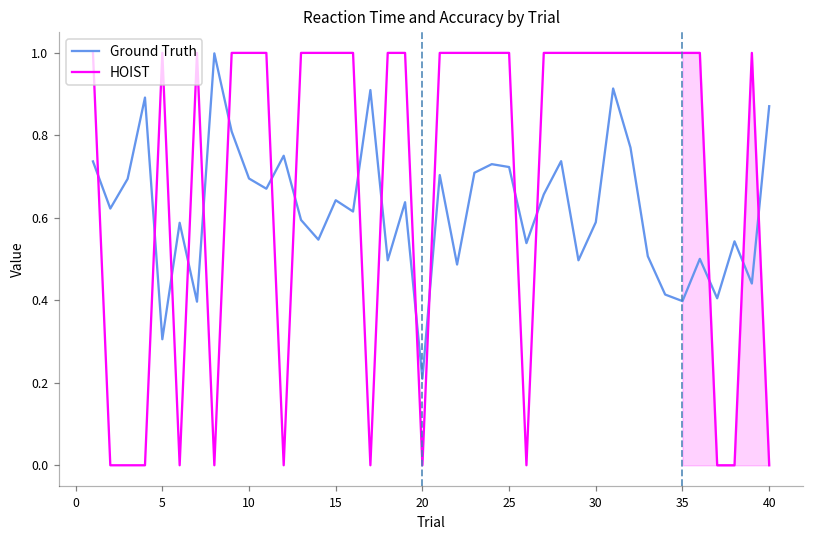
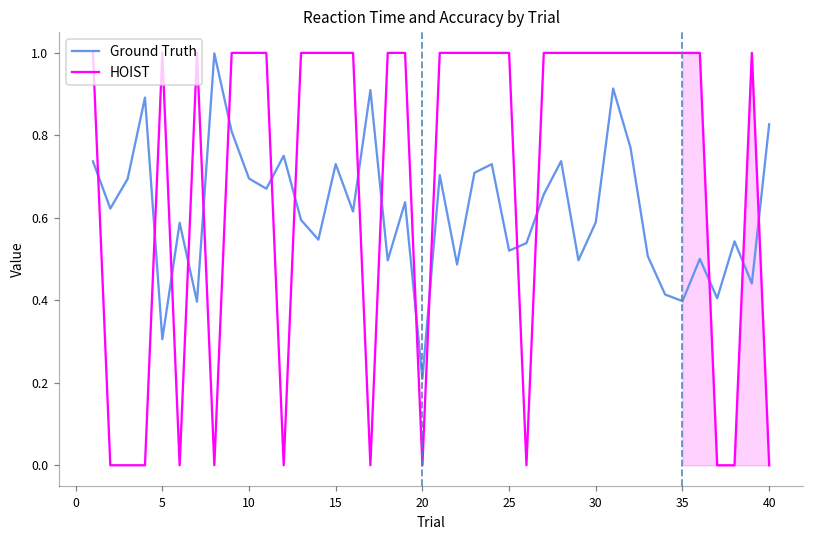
  {
    "Ground Truth": {
      "5": 0.31,
      "10": 0.70,
-     "15": 0.64,
+     "15": 0.73,
      "20": 0.21,
-     "25": 0.72,
+     "25": 0.52,
      "30": 0.59,
      "35": 0.40,
-     "40": 0.87
+     "40": 0.83
    }
  }
